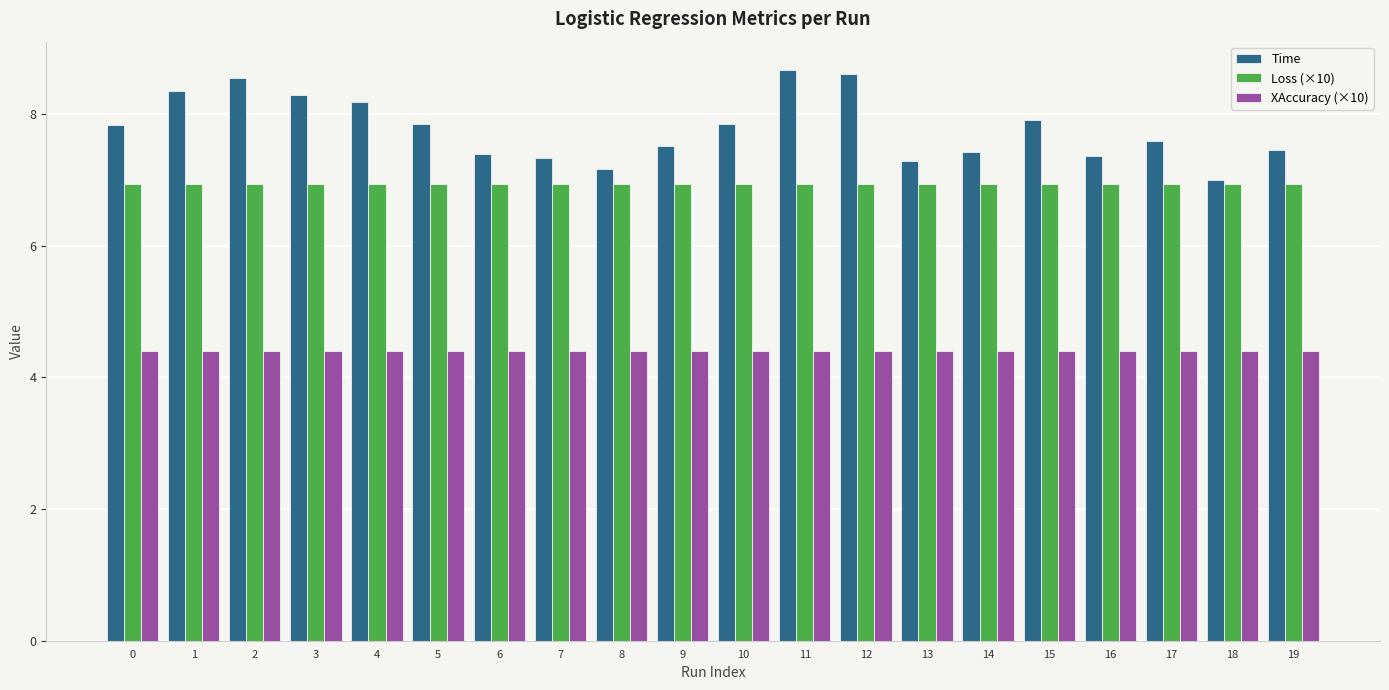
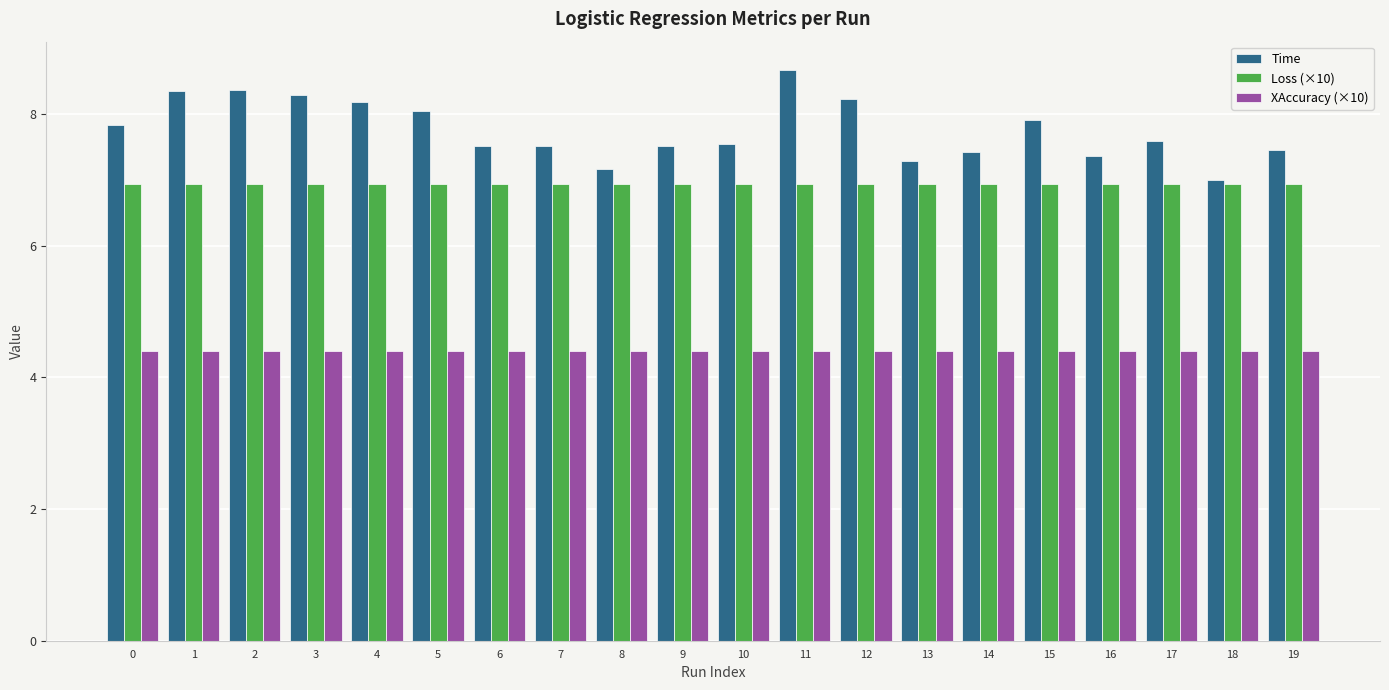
  {
    "Time": {
      "0": 7.8,
      "1": 8.3,
-     "2": 8.5,
+     "2": 8.4,
      "3": 8.3,
      "4": 8.2,
-     "5": 7.8,
-     "6": 7.4,
-     "7": 7.3,
+     "5": 8.0,
+     "6": 7.5,
+     "7": 7.5,
      "8": 7.2,
      "9": 7.5,
-     "10": 7.8,
+     "10": 7.5,
      "11": 8.7,
-     "12": 8.6,
+     "12": 8.2,
      "13": 7.3,
      "14": 7.4,
      "15": 7.9,
      "16": 7.4,
      "17": 7.6,
      "18": 7.0,
      "19": 7.4
    },
    "Loss (×10)": {
      "0": 6.9,
      "1": 6.9,
      "2": 6.9,
      "3": 6.9,
      "4": 6.9,
      "5": 6.9,
      "6": 6.9,
      "7": 6.9,
      "8": 6.9,
      "9": 6.9,
      "10": 6.9,
      "11": 6.9,
      "12": 6.9,
      "13": 6.9,
      "14": 6.9,
      "15": 6.9,
      "16": 6.9,
      "17": 6.9,
      "18": 6.9,
      "19": 6.9
    },
    "XAccuracy (×10)": {
      "0": 4.4,
      "1": 4.4,
      "2": 4.4,
      "3": 4.4,
      "4": 4.4,
      "5": 4.4,
      "6": 4.4,
      "7": 4.4,
      "8": 4.4,
      "9": 4.4,
      "10": 4.4,
      "11": 4.4,
      "12": 4.4,
      "13": 4.4,
      "14": 4.4,
      "15": 4.4,
      "16": 4.4,
      "17": 4.4,
      "18": 4.4,
      "19": 4.4
    }
  }
